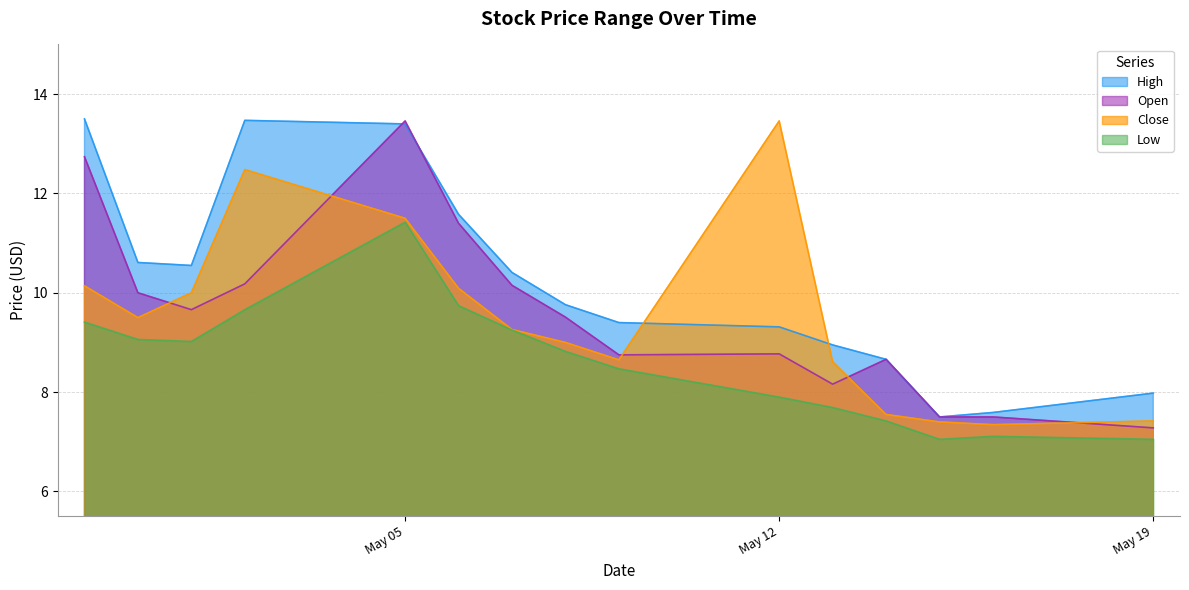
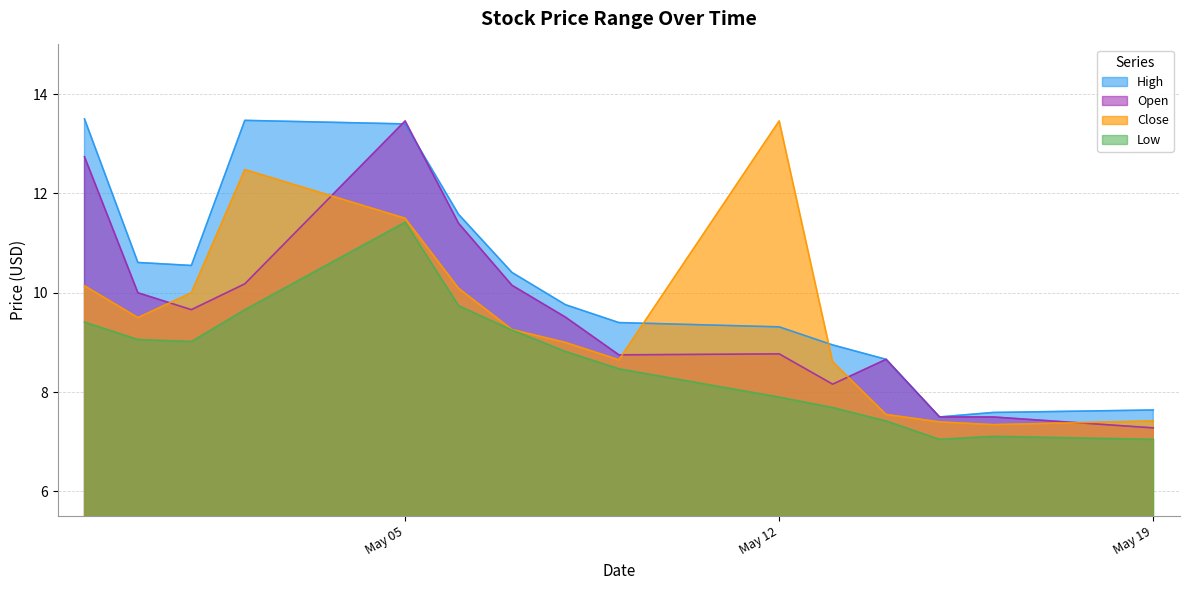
  {
    "High": {
      "May 05": 13.4,
      "May 12": 9.3,
-     "May 19": 8.0
+     "May 19": 7.6
    },
    "Open": {
      "May 05": 13.5,
      "May 12": 8.8,
      "May 19": 7.3
    },
    "Close": {
      "May 05": 11.5,
      "May 12": 13.5,
      "May 19": 7.4
    },
    "Low": {
      "May 05": 11.4,
      "May 12": 7.9,
      "May 19": 7.1
    }
  }
